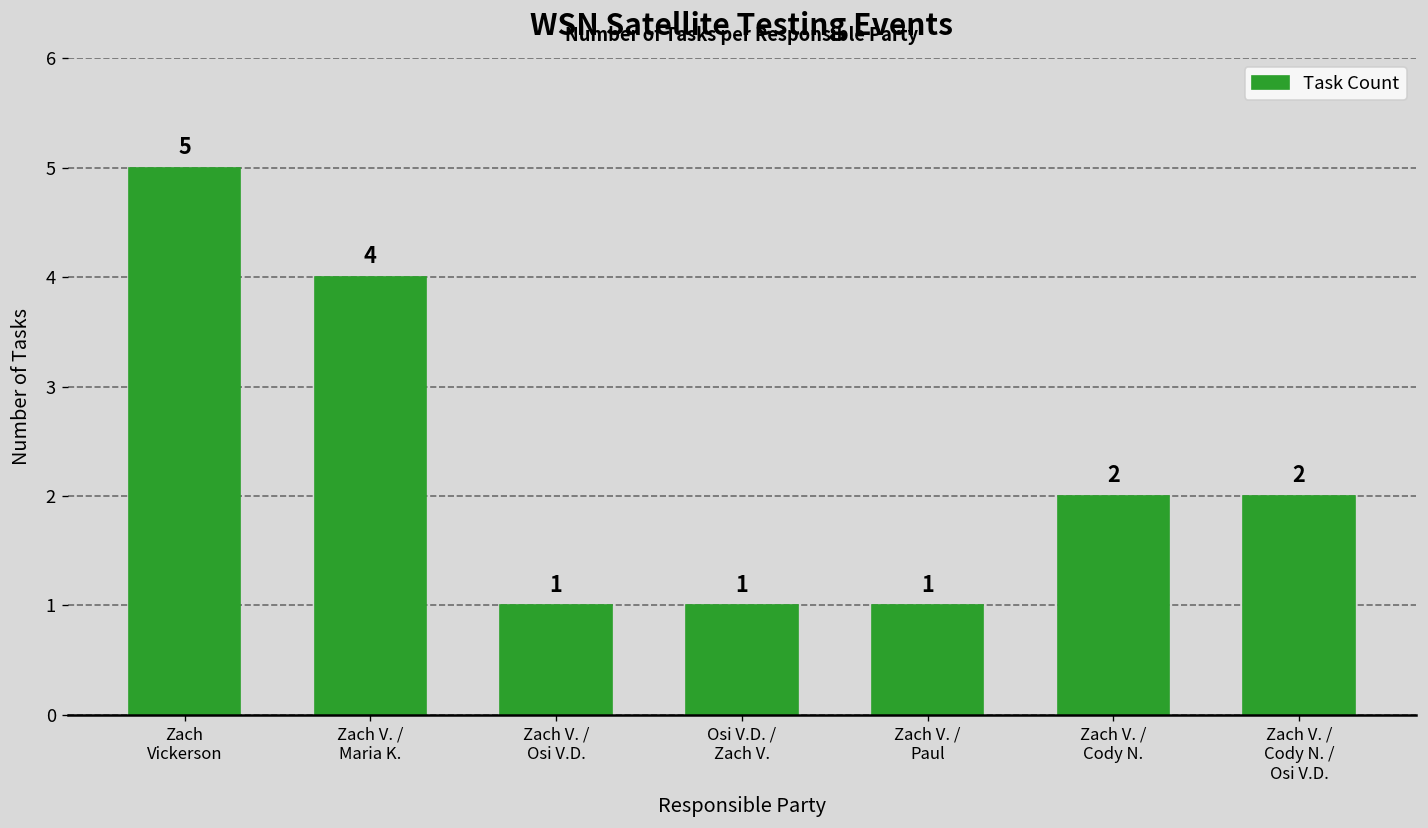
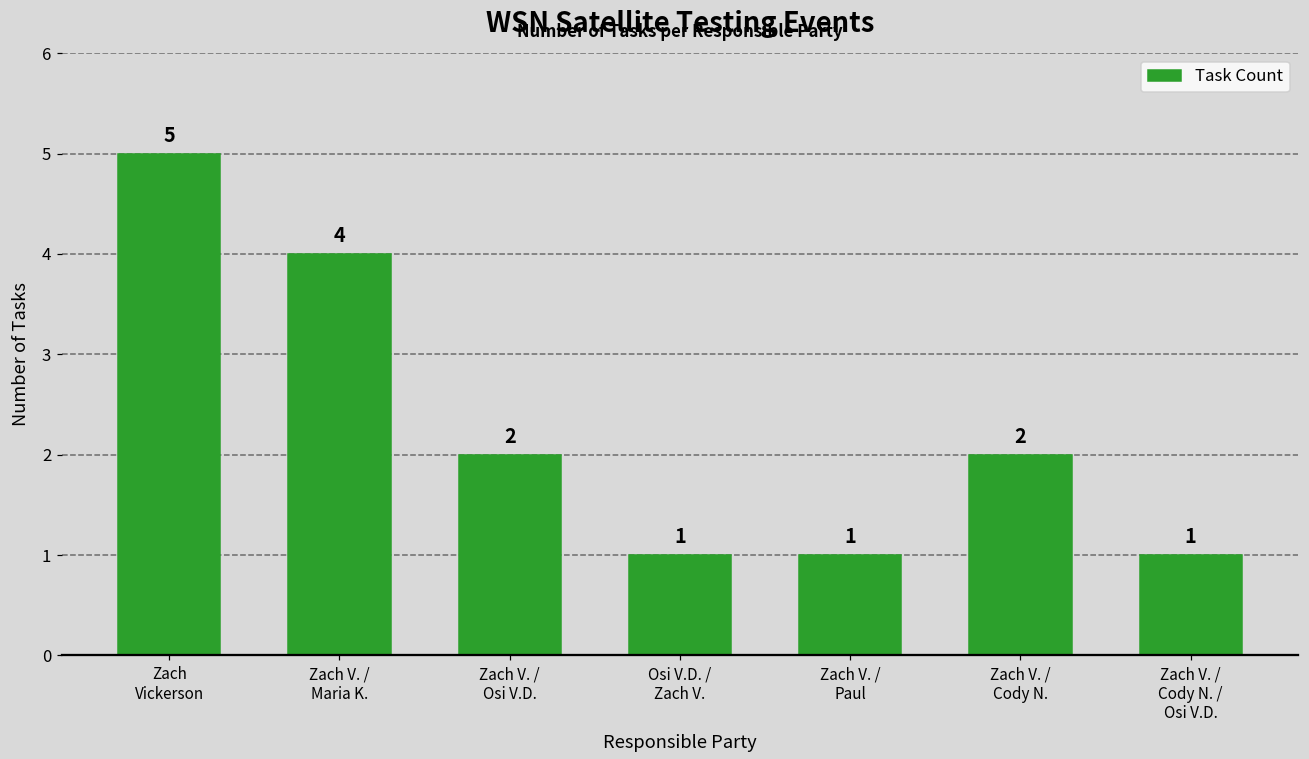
  {
    "Zach Vickerson": 5,
    "Zach V. / Maria K.": 4,
-   "Zach V. / Osi V.D.": 1,
+   "Zach V. / Osi V.D.": 2,
    "Osi V.D. / Zach V.": 1,
    "Zach V. / Paul": 1,
    "Zach V. / Cody N.": 2,
-   "Zach V. / Cody N. / Osi V.D.": 2
+   "Zach V. / Cody N. / Osi V.D.": 1
  }
